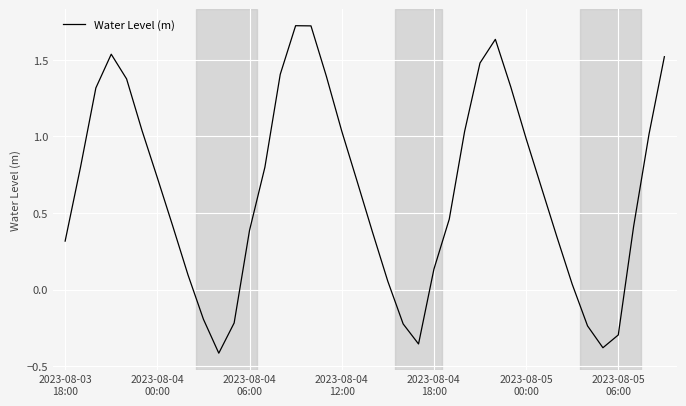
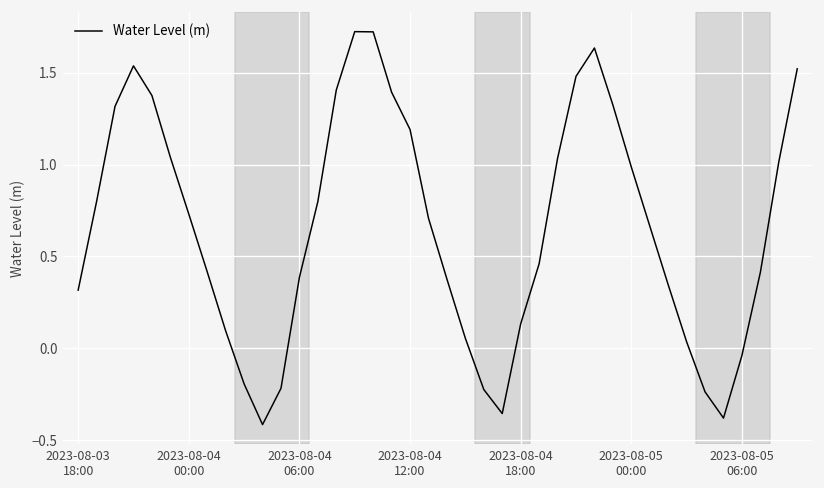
  {
    "2023-08-03 18:00": 0.32,
    "2023-08-04 00:00": 0.73,
    "2023-08-04 06:00": 0.39,
-   "2023-08-04 12:00": 1.04,
+   "2023-08-04 12:00": 1.19,
    "2023-08-04 18:00": 0.13,
    "2023-08-05 00:00": 0.99,
-   "2023-08-05 06:00": -0.30
+   "2023-08-05 06:00": -0.04
  }
